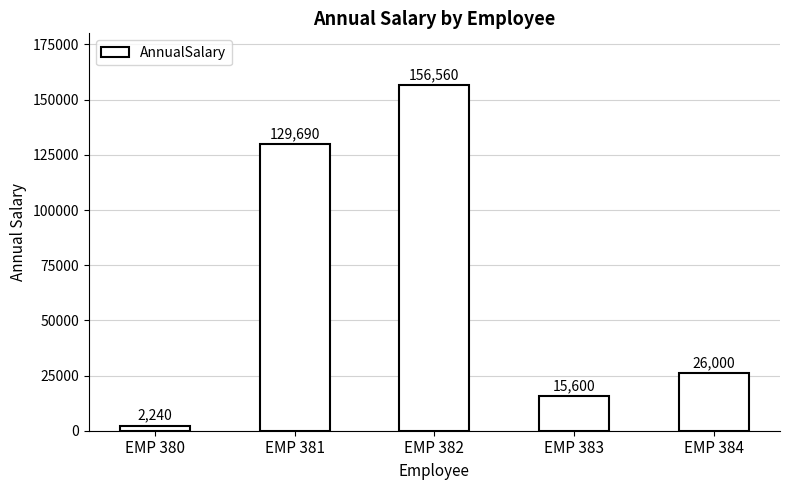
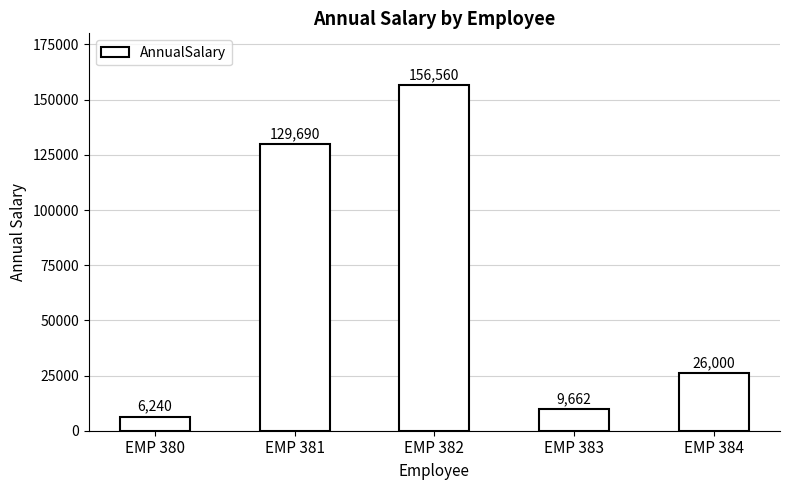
  {
-   "EMP 380": "2,240",
+   "EMP 380": "6,240",
    "EMP 381": "129,690",
    "EMP 382": "156,560",
-   "EMP 383": "15,600",
+   "EMP 383": "9,662",
    "EMP 384": "26,000"
  }
